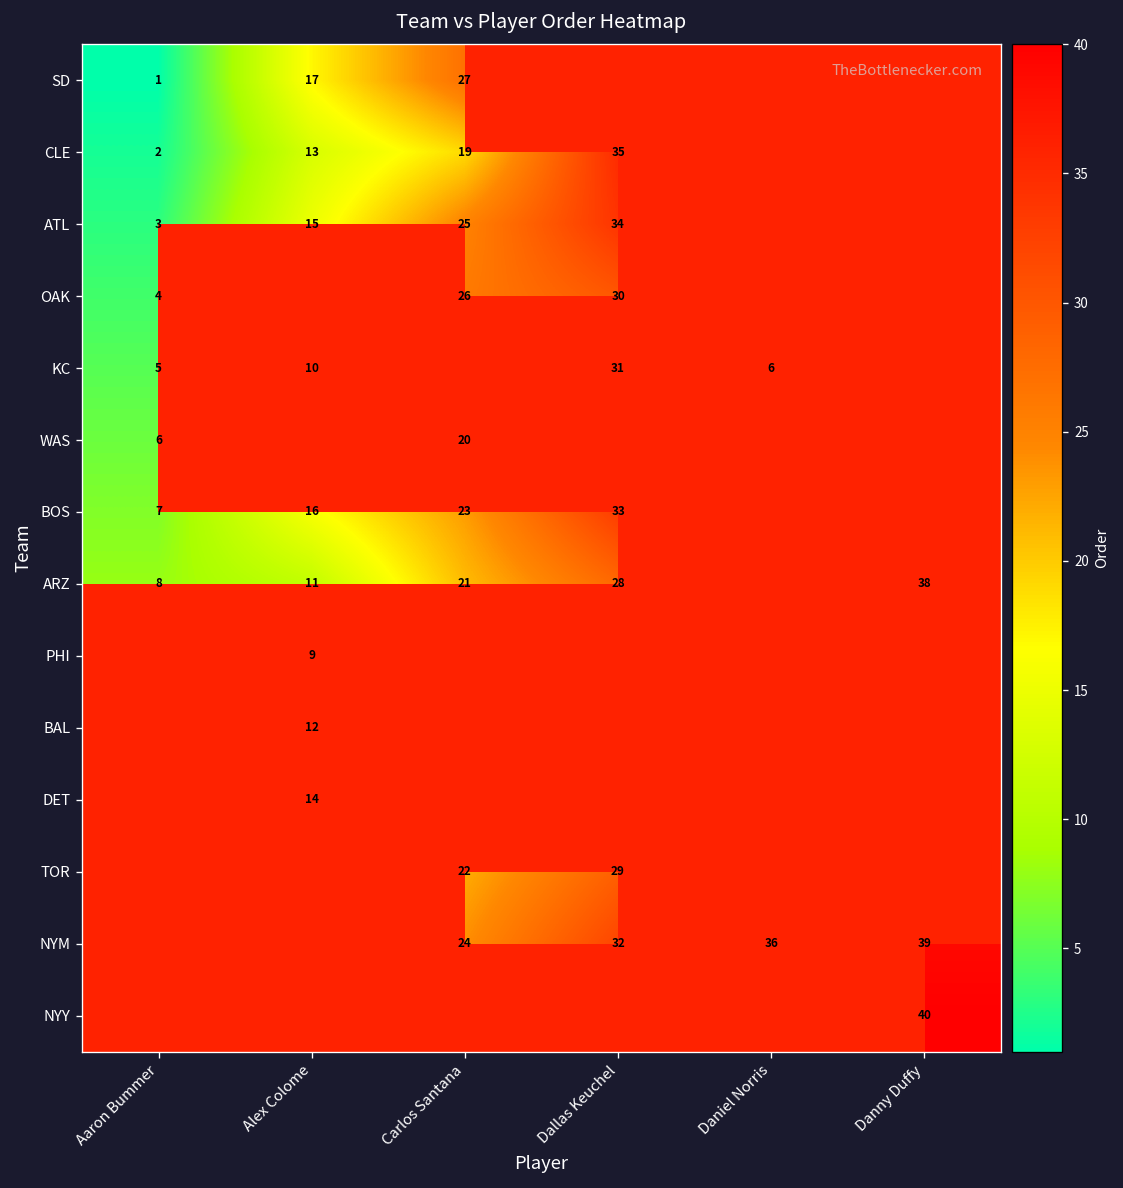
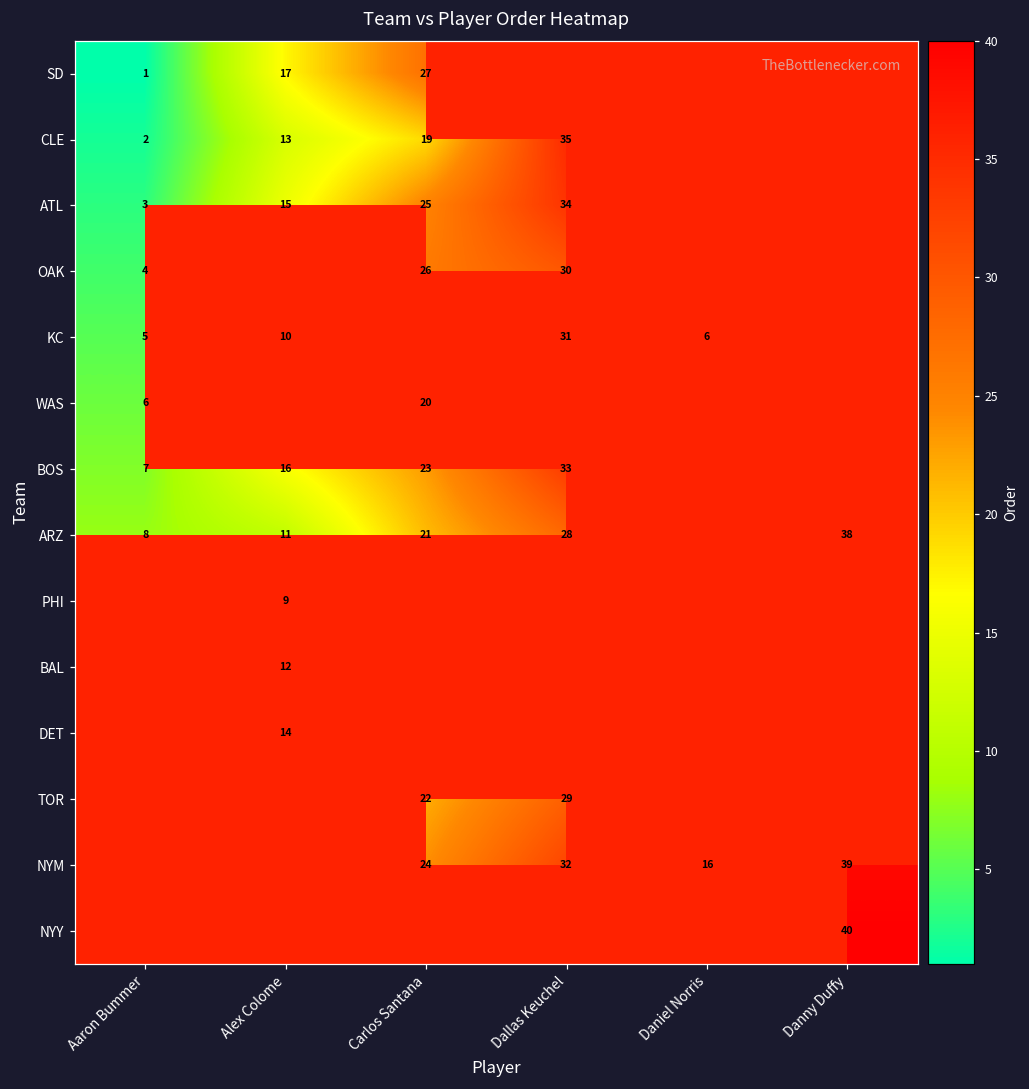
  {
    "SD": {
      "Aaron Bummer": 1,
      "Alex Colome": 17,
      "Carlos Santana": 27
    },
    "CLE": {
      "Aaron Bummer": 2,
      "Alex Colome": 13,
      "Carlos Santana": 19,
      "Dallas Keuchel": 35
    },
    "ATL": {
      "Aaron Bummer": 3,
      "Alex Colome": 15,
      "Carlos Santana": 25,
      "Dallas Keuchel": 34
    },
    "OAK": {
      "Aaron Bummer": 4,
      "Carlos Santana": 26,
      "Dallas Keuchel": 30
    },
    "KC": {
      "Aaron Bummer": 5,
      "Alex Colome": 10,
      "Dallas Keuchel": 31,
      "Daniel Norris": 6
    },
    "WAS": {
      "Aaron Bummer": 6,
      "Carlos Santana": 20
    },
    "BOS": {
      "Aaron Bummer": 7,
      "Alex Colome": 16,
      "Carlos Santana": 23,
      "Dallas Keuchel": 33
    },
    "ARZ": {
      "Aaron Bummer": 8,
      "Alex Colome": 11,
      "Carlos Santana": 21,
      "Dallas Keuchel": 28,
      "Danny Duffy": 38
    },
    "PHI": {
      "Alex Colome": 9
    },
    "BAL": {
      "Alex Colome": 12
    },
    "DET": {
      "Alex Colome": 14
    },
    "TOR": {
      "Carlos Santana": 22,
      "Dallas Keuchel": 29
    },
    "NYM": {
      "Carlos Santana": 24,
      "Dallas Keuchel": 32,
-     "Daniel Norris": 36,
+     "Daniel Norris": 16,
      "Danny Duffy": 39
    },
    "NYY": {
      "Danny Duffy": 40
    }
  }
